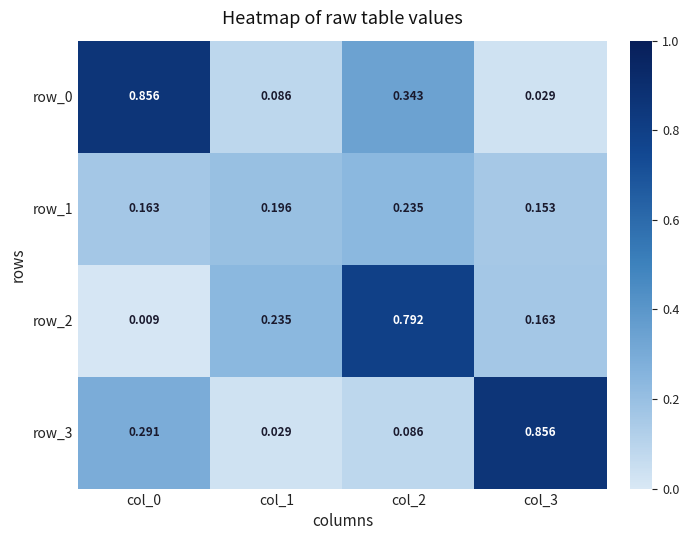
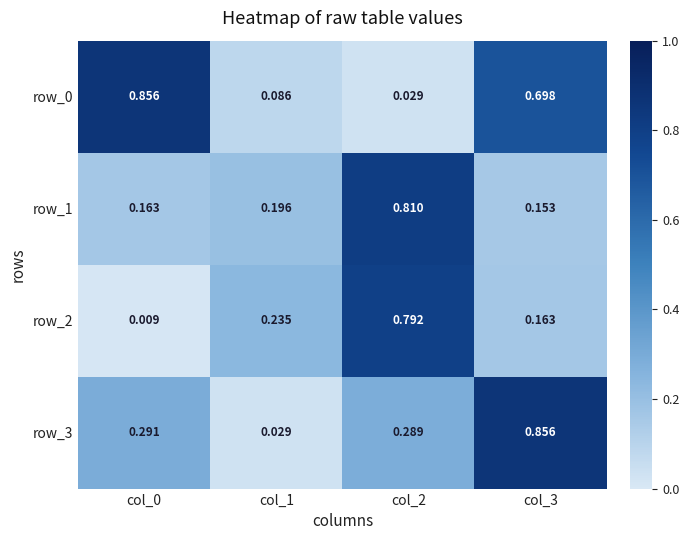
  {
    "row_0": {
      "col_0": 0.856,
      "col_1": 0.086,
-     "col_2": 0.343,
-     "col_3": 0.029
+     "col_2": 0.029,
+     "col_3": 0.698
    },
    "row_1": {
      "col_0": 0.163,
      "col_1": 0.196,
-     "col_2": 0.235,
+     "col_2": 0.810,
      "col_3": 0.153
    },
    "row_2": {
      "col_0": 0.009,
      "col_1": 0.235,
      "col_2": 0.792,
      "col_3": 0.163
    },
    "row_3": {
      "col_0": 0.291,
      "col_1": 0.029,
-     "col_2": 0.086,
+     "col_2": 0.289,
      "col_3": 0.856
    }
  }
